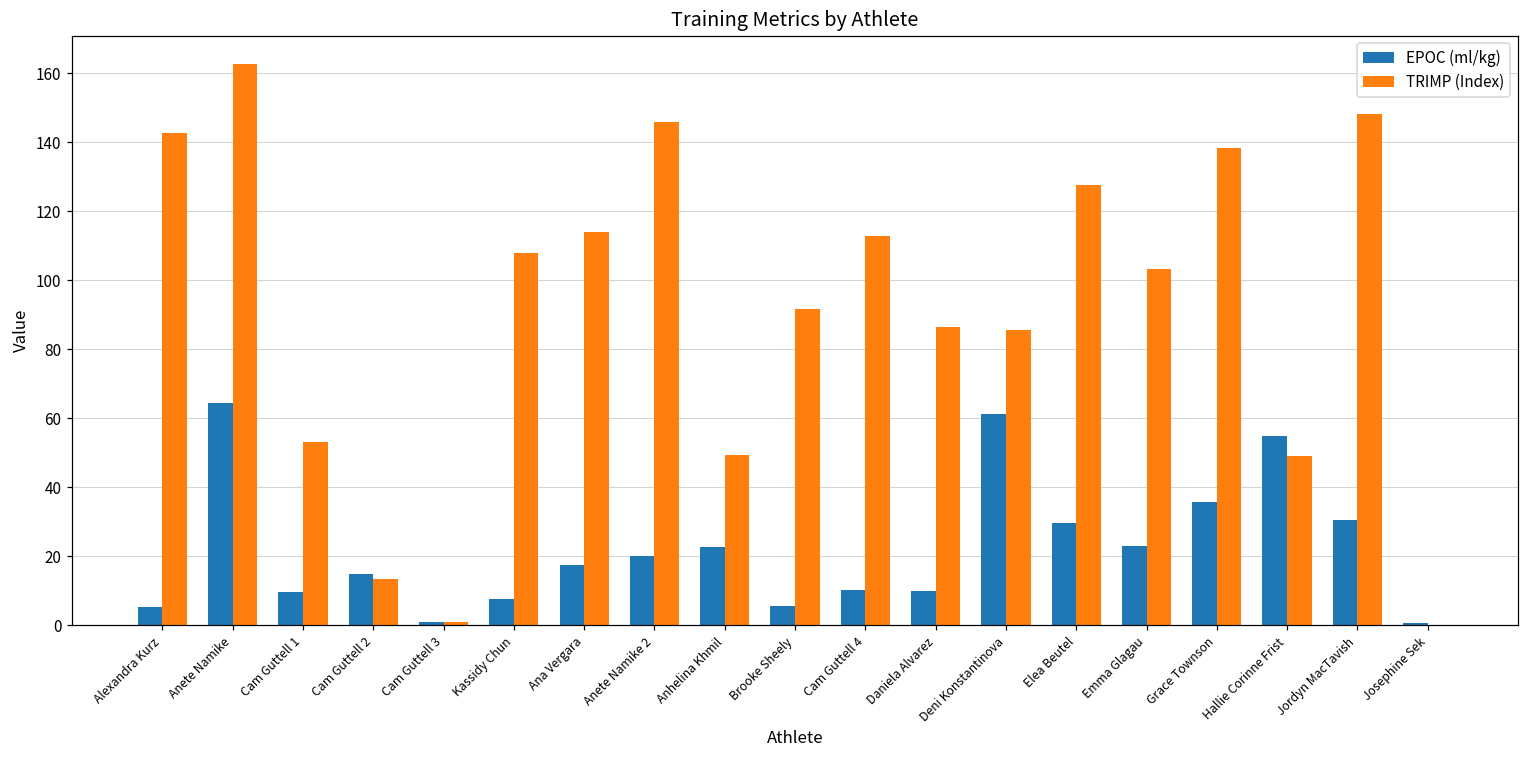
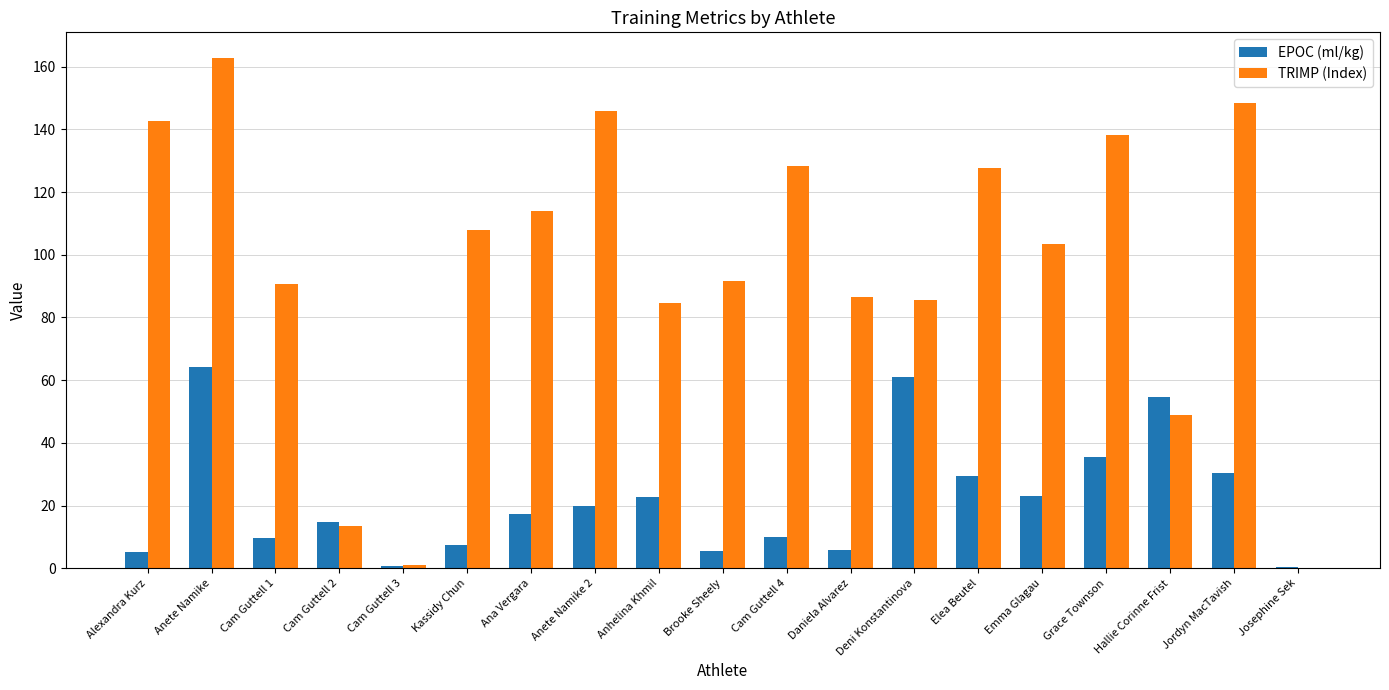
  {
    "EPOC (ml/kg)": {
      "Alexandra Kurz": 5,
      "Anete Namike": 64,
      "Cam Guttell 1": 10,
      "Cam Guttell 2": 15,
      "Cam Guttell 3": 1,
      "Kassidy Chun": 7,
      "Ana Vergara": 17,
      "Anete Namike 2": 20,
      "Anhelina Khmil": 23,
      "Brooke Sheely": 6,
      "Cam Guttell 4": 10,
-     "Daniela Alvarez": 10,
+     "Daniela Alvarez": 6,
      "Deni Konstantinova": 61,
      "Elea Beutel": 30,
      "Emma Glagau": 23,
      "Grace Townson": 36,
      "Hallie Corinne Frist": 55,
      "Jordyn MacTavish": 30
    },
    "TRIMP (Index)": {
      "Alexandra Kurz": 143,
      "Anete Namike": 163,
-     "Cam Guttell 1": 53,
+     "Cam Guttell 1": 91,
      "Cam Guttell 2": 13,
      "Cam Guttell 3": 1,
      "Kassidy Chun": 108,
      "Ana Vergara": 114,
      "Anete Namike 2": 146,
-     "Anhelina Khmil": 49,
+     "Anhelina Khmil": 85,
      "Brooke Sheely": 92,
-     "Cam Guttell 4": 113,
+     "Cam Guttell 4": 128,
      "Daniela Alvarez": 86,
      "Deni Konstantinova": 86,
      "Elea Beutel": 128,
      "Emma Glagau": 103,
      "Grace Townson": 138,
      "Hallie Corinne Frist": 49,
      "Jordyn MacTavish": 148,
      "Josephine Sek": 0
    }
  }
